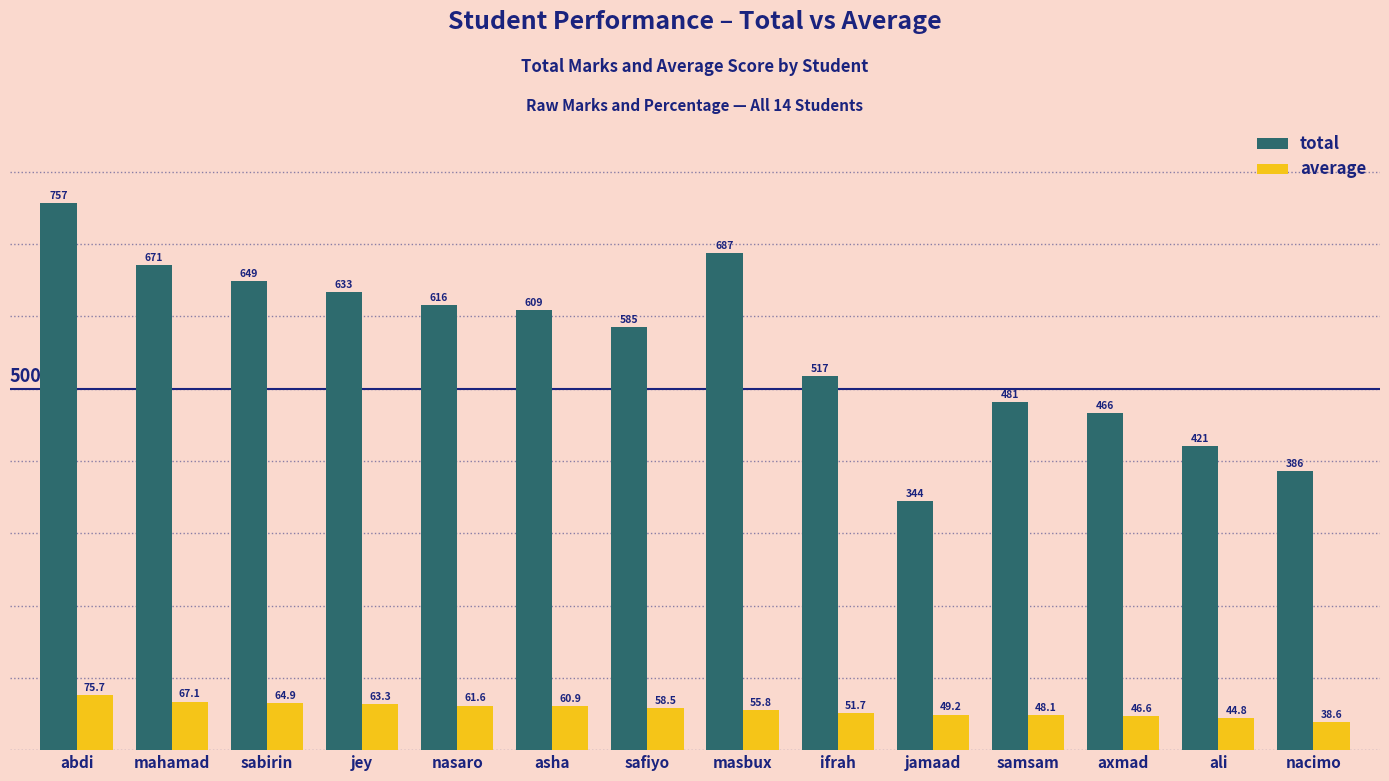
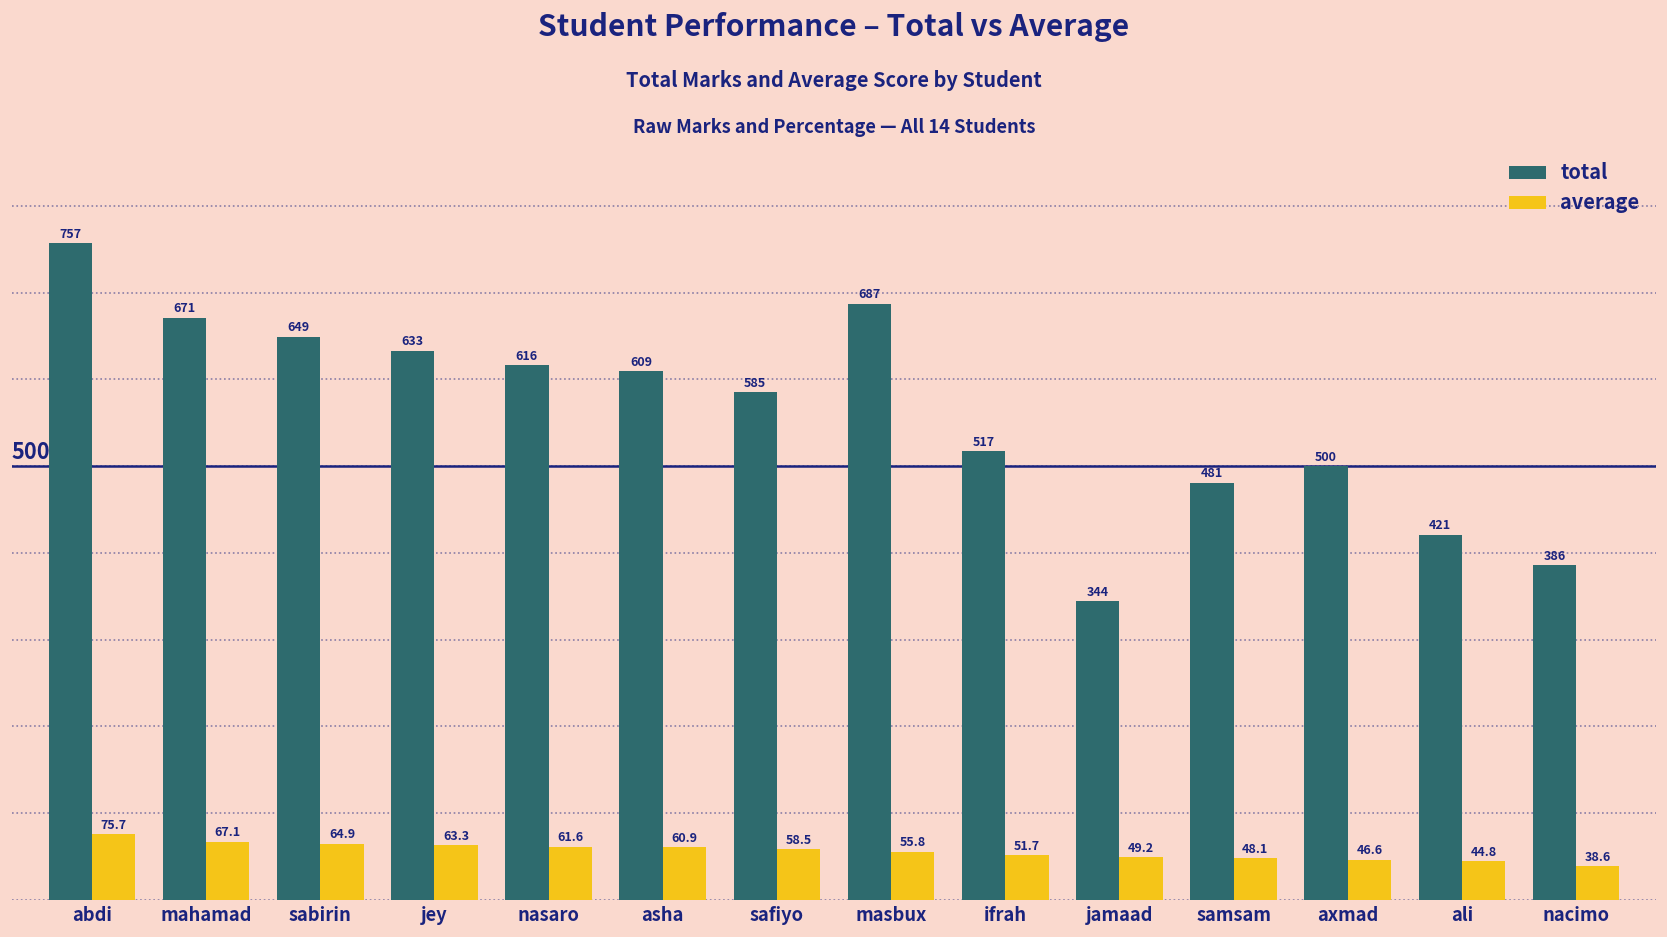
  {
    "total": {
      "abdi": 757,
      "mahamad": 671,
      "sabirin": 649,
      "jey": 633,
      "nasaro": 616,
      "asha": 609,
      "safiyo": 585,
      "masbux": 687,
      "ifrah": 517,
      "jamaad": 344,
      "samsam": 481,
-     "axmad": 466,
+     "axmad": 500,
      "ali": 421,
      "nacimo": 386
    },
    "average": {
      "abdi": 75.7,
      "mahamad": 67.1,
      "sabirin": 64.9,
      "jey": 63.3,
      "nasaro": 61.6,
      "asha": 60.9,
      "safiyo": 58.5,
      "masbux": 55.8,
      "ifrah": 51.7,
      "jamaad": 49.2,
      "samsam": 48.1,
      "axmad": 46.6,
      "ali": 44.8,
      "nacimo": 38.6
    }
  }
